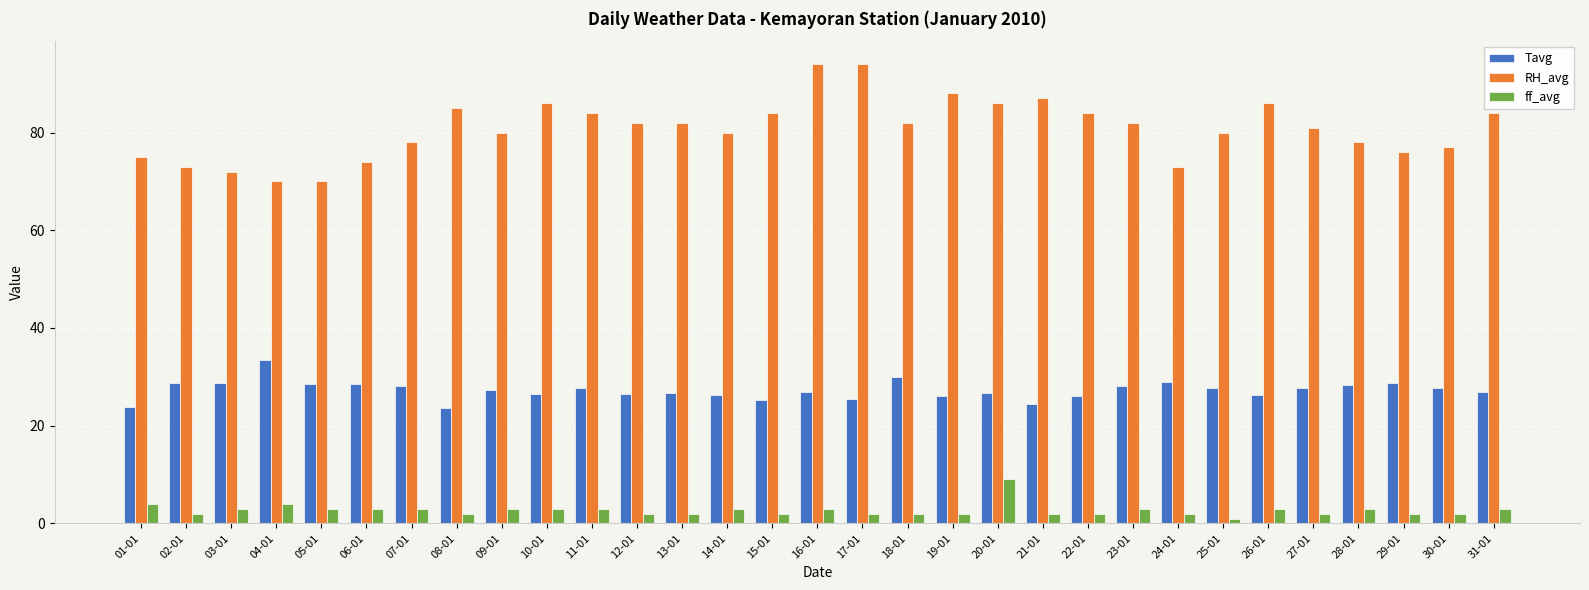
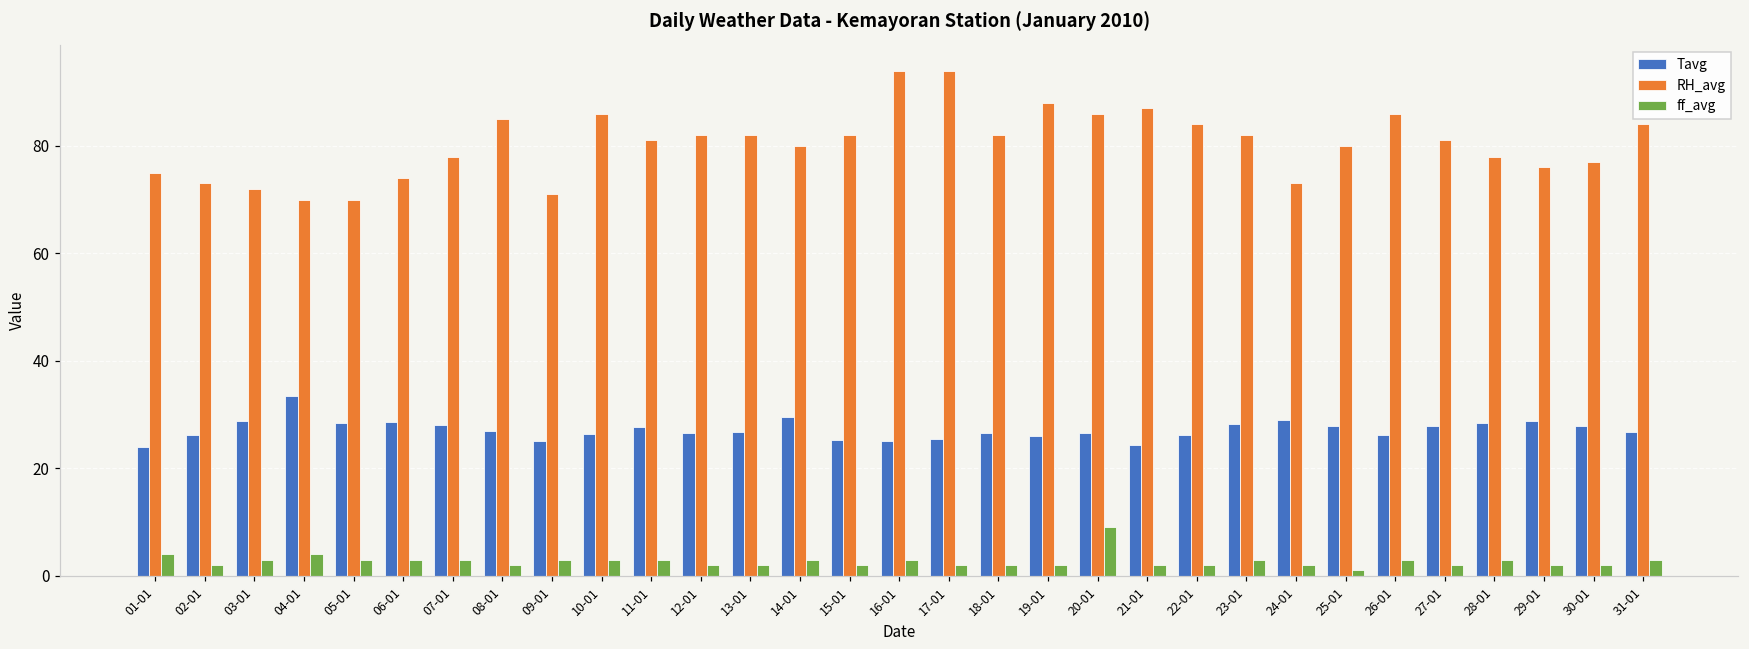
  {
    "Tavg": {
      "01-01": 24,
-     "02-01": 29,
+     "02-01": 26,
      "03-01": 29,
      "04-01": 34,
      "05-01": 29,
      "06-01": 29,
      "07-01": 28,
-     "08-01": 24,
-     "09-01": 27,
+     "08-01": 27,
+     "09-01": 25,
      "10-01": 26,
      "11-01": 28,
      "12-01": 27,
      "13-01": 27,
-     "14-01": 26,
+     "14-01": 30,
      "15-01": 25,
-     "16-01": 27,
+     "16-01": 25,
      "17-01": 26,
-     "18-01": 30,
+     "18-01": 27,
      "19-01": 26,
      "20-01": 27,
      "21-01": 24,
      "22-01": 26,
      "23-01": 28,
      "24-01": 29,
      "25-01": 28,
      "26-01": 26,
      "27-01": 28,
      "28-01": 28,
      "29-01": 29,
      "30-01": 28,
      "31-01": 27
    },
    "RH_avg": {
      "01-01": 75,
      "02-01": 73,
      "03-01": 72,
      "04-01": 70,
      "05-01": 70,
      "06-01": 74,
      "07-01": 78,
      "08-01": 85,
-     "09-01": 80,
+     "09-01": 71,
      "10-01": 86,
-     "11-01": 84,
+     "11-01": 81,
      "12-01": 82,
      "13-01": 82,
      "14-01": 80,
-     "15-01": 84,
+     "15-01": 82,
      "16-01": 94,
      "17-01": 94,
      "18-01": 82,
      "19-01": 88,
      "20-01": 86,
      "21-01": 87,
      "22-01": 84,
      "23-01": 82,
      "24-01": 73,
      "25-01": 80,
      "26-01": 86,
      "27-01": 81,
      "28-01": 78,
      "29-01": 76,
      "30-01": 77,
      "31-01": 84
    },
    "ff_avg": {
      "01-01": 4,
      "02-01": 2,
      "03-01": 3,
      "04-01": 4,
      "05-01": 3,
      "06-01": 3,
      "07-01": 3,
      "08-01": 2,
      "09-01": 3,
      "10-01": 3,
      "11-01": 3,
      "12-01": 2,
      "13-01": 2,
      "14-01": 3,
      "15-01": 2,
      "16-01": 3,
      "17-01": 2,
      "18-01": 2,
      "19-01": 2,
      "20-01": 9,
      "21-01": 2,
      "22-01": 2,
      "23-01": 3,
      "24-01": 2,
      "25-01": 1,
      "26-01": 3,
      "27-01": 2,
      "28-01": 3,
      "29-01": 2,
      "30-01": 2,
      "31-01": 3
    }
  }
